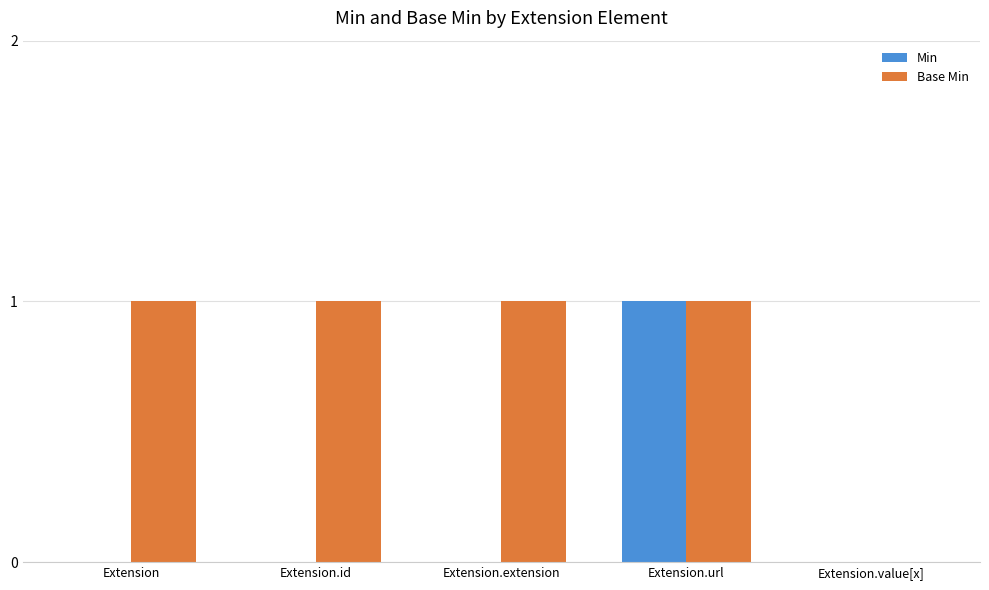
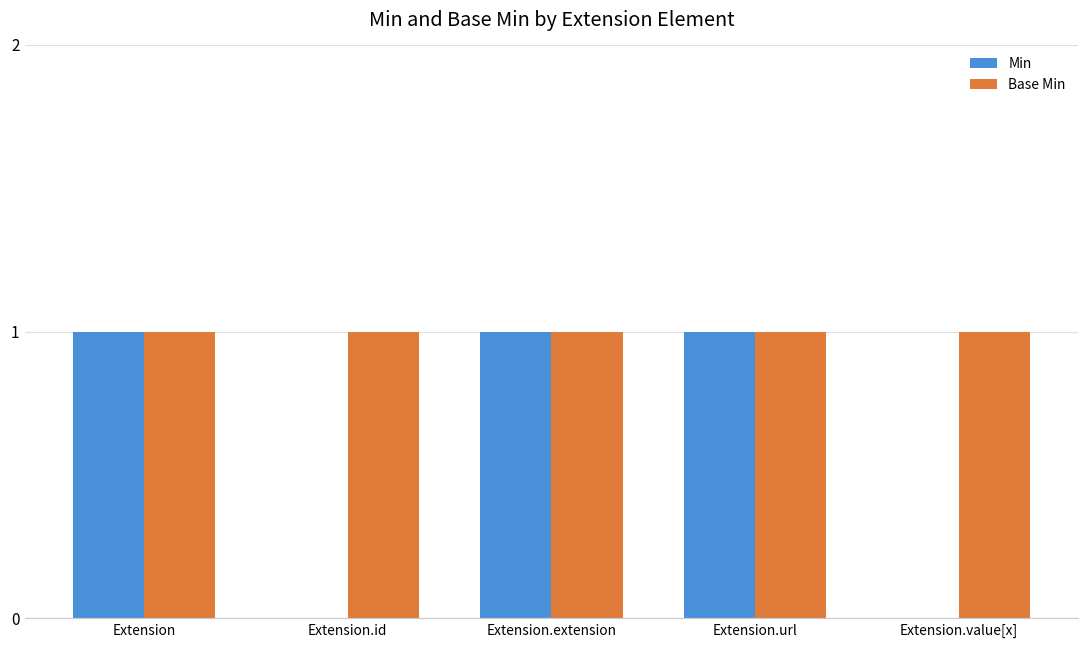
  {
    "Min": {
-     "Extension": 0,
+     "Extension": 1,
      "Extension.id": 0,
-     "Extension.extension": 0,
+     "Extension.extension": 1,
      "Extension.url": 1,
      "Extension.value[x]": 0
    },
    "Base Min": {
      "Extension": 1,
      "Extension.id": 1,
      "Extension.extension": 1,
      "Extension.url": 1,
-     "Extension.value[x]": 0
+     "Extension.value[x]": 1
    }
  }
